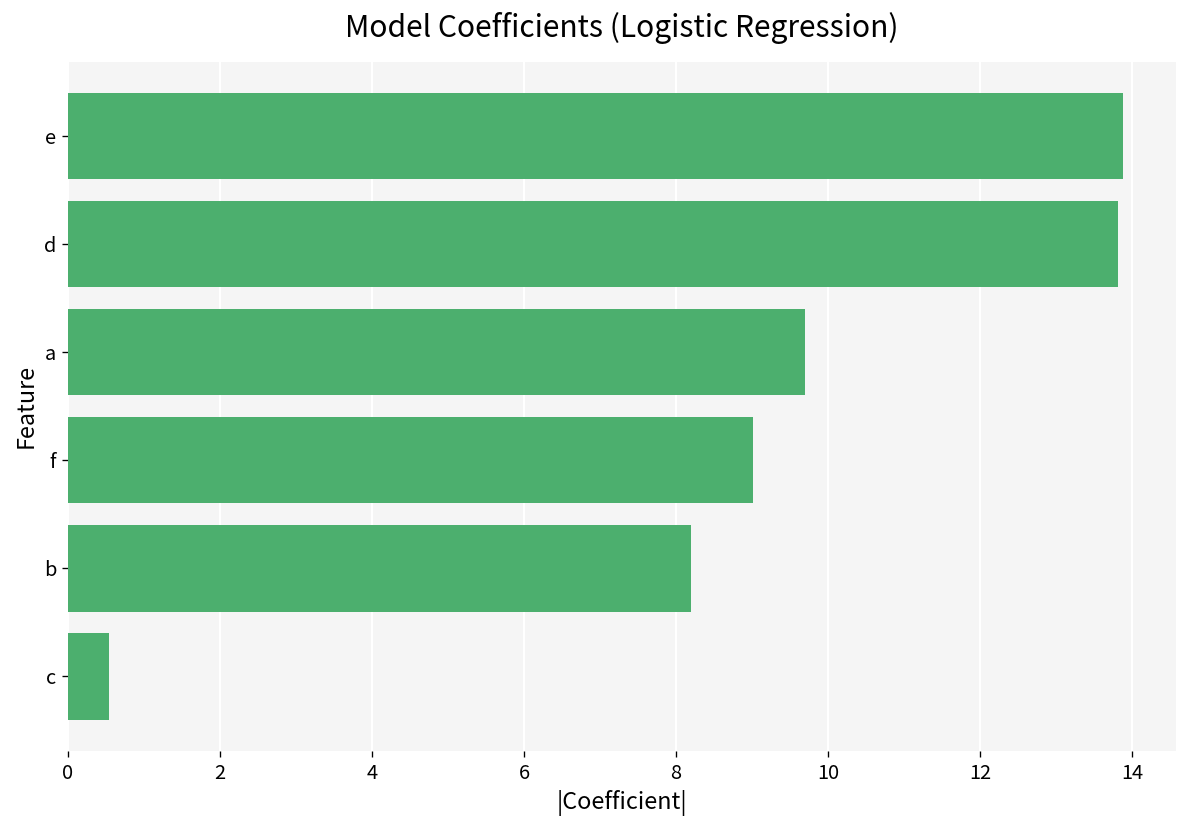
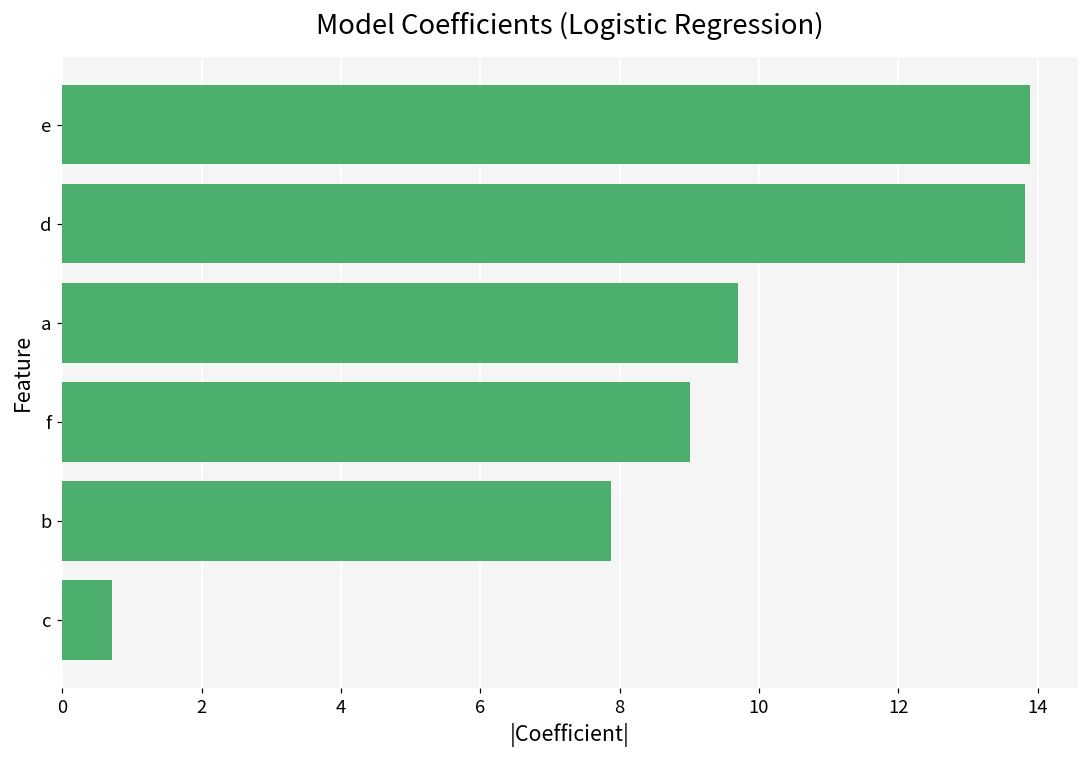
  {
    "e": 13.9,
    "d": 13.8,
    "a": 9.7,
    "f": 9.0,
-   "b": 8.2,
-   "c": 0.5
+   "b": 7.9,
+   "c": 0.7
  }
